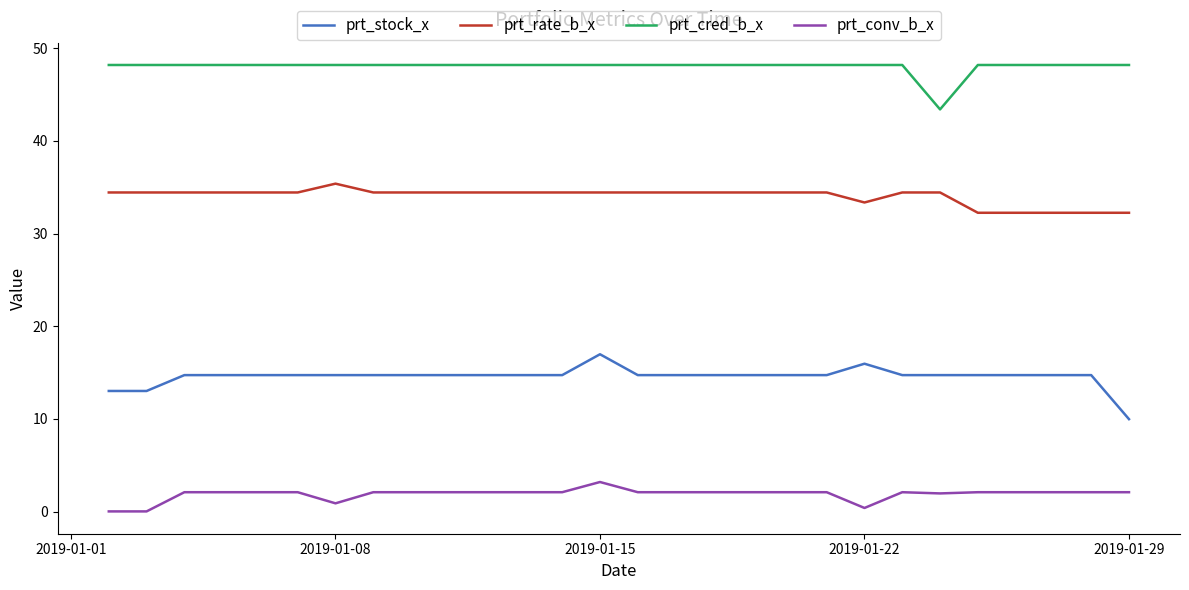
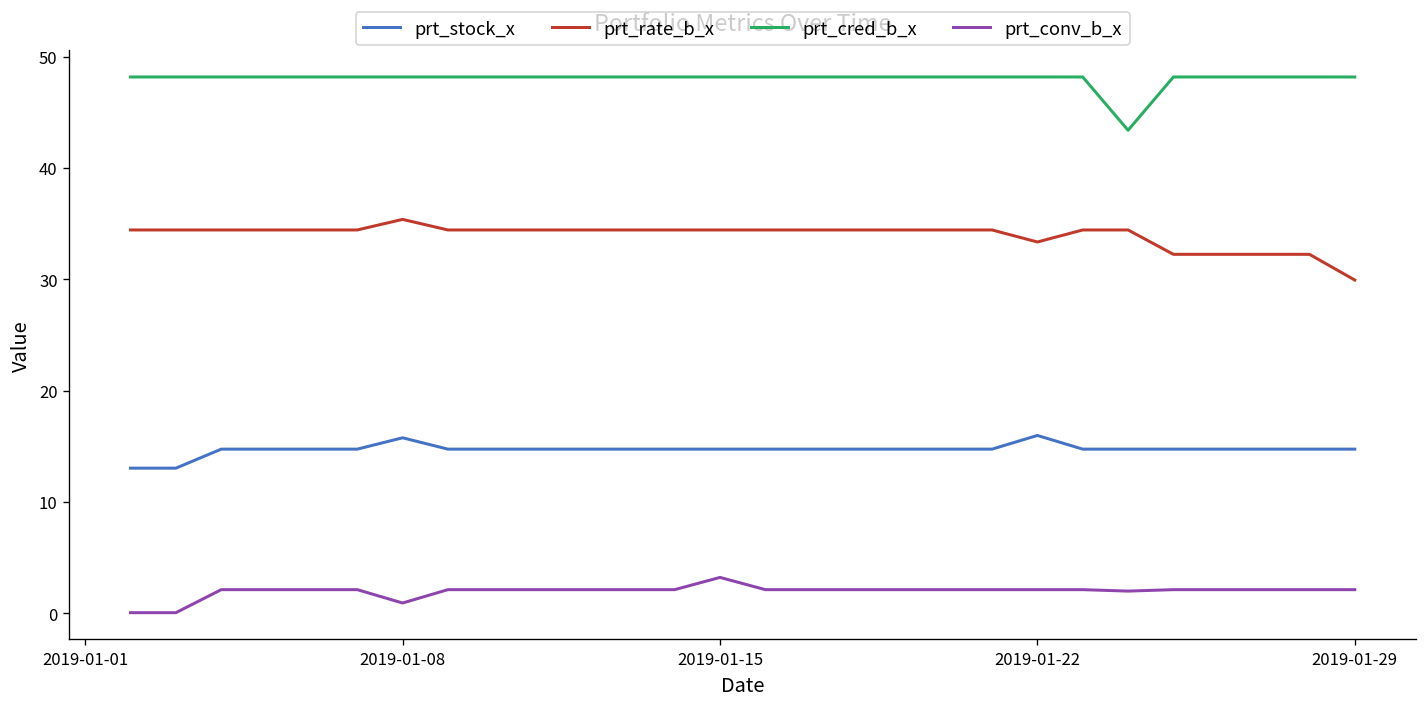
  {
    "prt_stock_x": {
-     "2019-01-08": 15,
-     "2019-01-15": 17,
+     "2019-01-08": 16,
+     "2019-01-15": 15,
      "2019-01-22": 16,
-     "2019-01-29": 10
+     "2019-01-29": 15
    },
    "prt_rate_b_x": {
      "2019-01-08": 35,
      "2019-01-15": 34,
      "2019-01-22": 33,
-     "2019-01-29": 32
+     "2019-01-29": 30
    },
    "prt_cred_b_x": {
      "2019-01-08": 48,
      "2019-01-15": 48,
      "2019-01-22": 48,
      "2019-01-29": 48
    },
    "prt_conv_b_x": {
      "2019-01-08": 1,
      "2019-01-15": 3,
-     "2019-01-22": 0,
+     "2019-01-22": 2,
      "2019-01-29": 2
    }
  }
